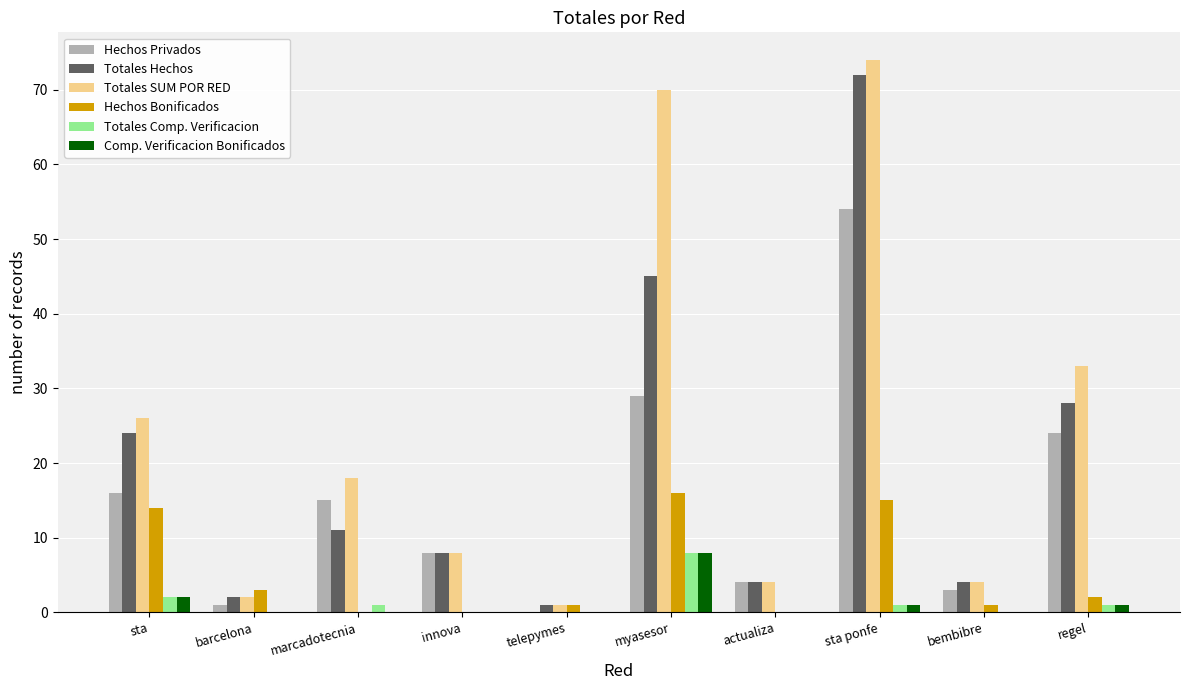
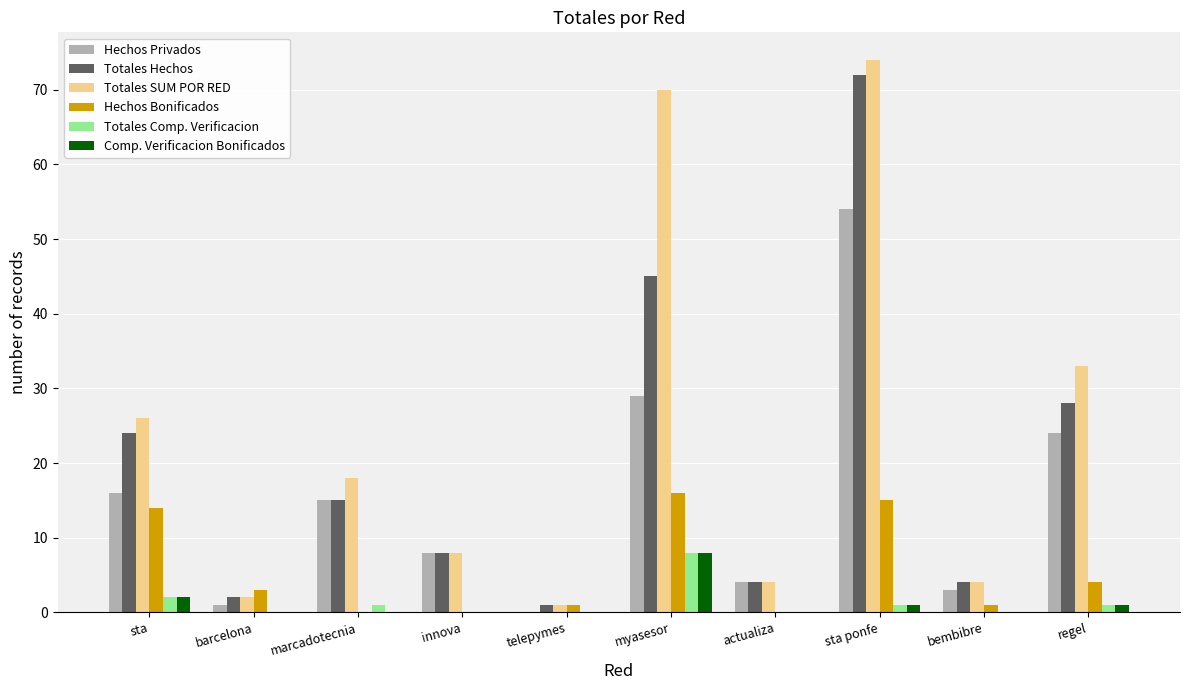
  {
    "Hechos Privados": {
      "sta": 16,
      "barcelona": 1,
      "marcadotecnia": 15,
      "innova": 8,
      "telepymes": 0,
      "myasesor": 29,
      "actualiza": 4,
      "sta ponfe": 54,
      "bembibre": 3,
      "regel": 24
    },
    "Totales Hechos": {
      "sta": 24,
      "barcelona": 2,
-     "marcadotecnia": 11,
+     "marcadotecnia": 15,
      "innova": 8,
      "telepymes": 1,
      "myasesor": 45,
      "actualiza": 4,
      "sta ponfe": 72,
      "bembibre": 4,
      "regel": 28
    },
    "Totales SUM POR RED": {
      "sta": 26,
      "barcelona": 2,
      "marcadotecnia": 18,
      "innova": 8,
      "telepymes": 1,
      "myasesor": 70,
      "actualiza": 4,
      "sta ponfe": 74,
      "bembibre": 4,
      "regel": 33
    },
    "Hechos Bonificados": {
      "sta": 14,
      "barcelona": 3,
      "marcadotecnia": 0,
      "innova": 0,
      "telepymes": 1,
      "myasesor": 16,
      "actualiza": 0,
      "sta ponfe": 15,
      "bembibre": 1,
-     "regel": 2
+     "regel": 4
    },
    "Totales Comp. Verificacion": {
      "sta": 2,
      "barcelona": 0,
      "marcadotecnia": 1,
      "innova": 0,
      "telepymes": 0,
      "myasesor": 8,
      "actualiza": 0,
      "sta ponfe": 1,
      "bembibre": 0,
      "regel": 1
    },
    "Comp. Verificacion Bonificados": {
      "sta": 2,
      "barcelona": 0,
      "marcadotecnia": 0,
      "innova": 0,
      "telepymes": 0,
      "myasesor": 8,
      "actualiza": 0,
      "sta ponfe": 1,
      "bembibre": 0,
      "regel": 1
    }
  }
